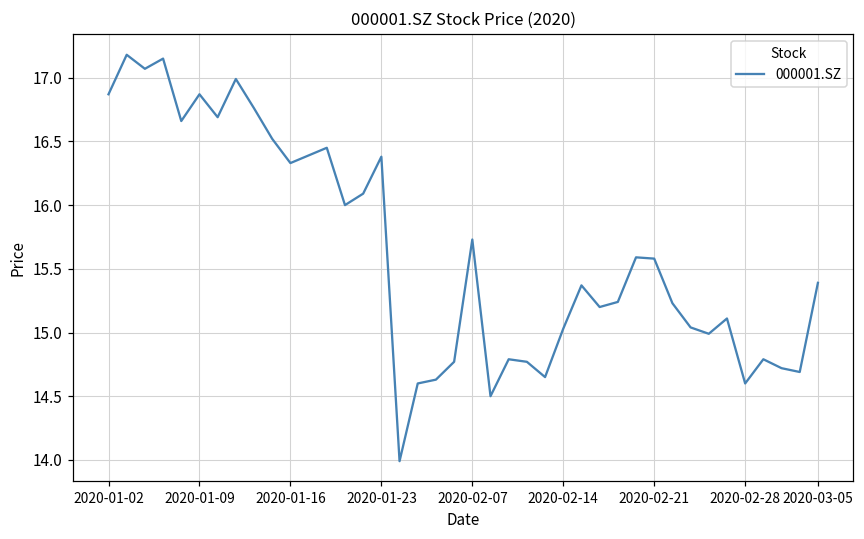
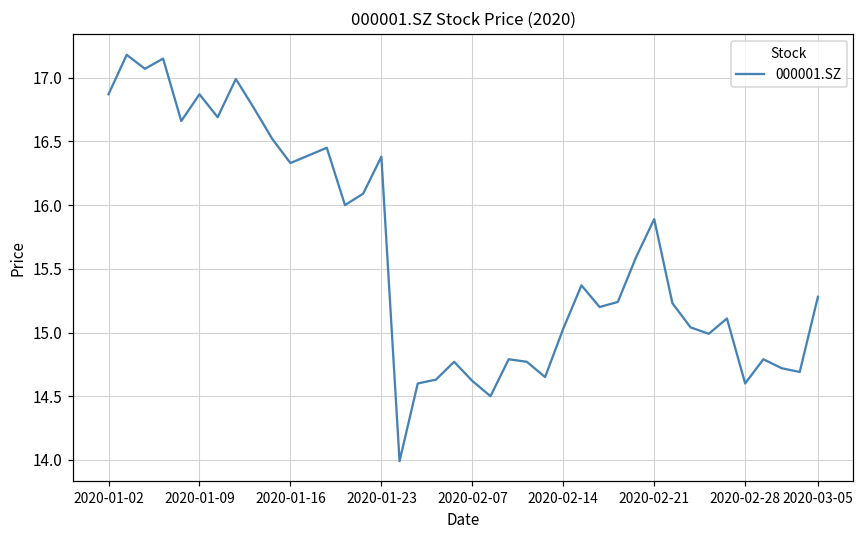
  {
    "2020-01-02": 16.87,
    "2020-01-09": 16.87,
    "2020-01-16": 16.33,
    "2020-01-23": 16.38,
-   "2020-02-07": 15.73,
+   "2020-02-07": 14.62,
    "2020-02-14": 15.03,
-   "2020-02-21": 15.58,
+   "2020-02-21": 15.89,
    "2020-02-28": 14.60,
-   "2020-03-05": 15.39
+   "2020-03-05": 15.28
  }
